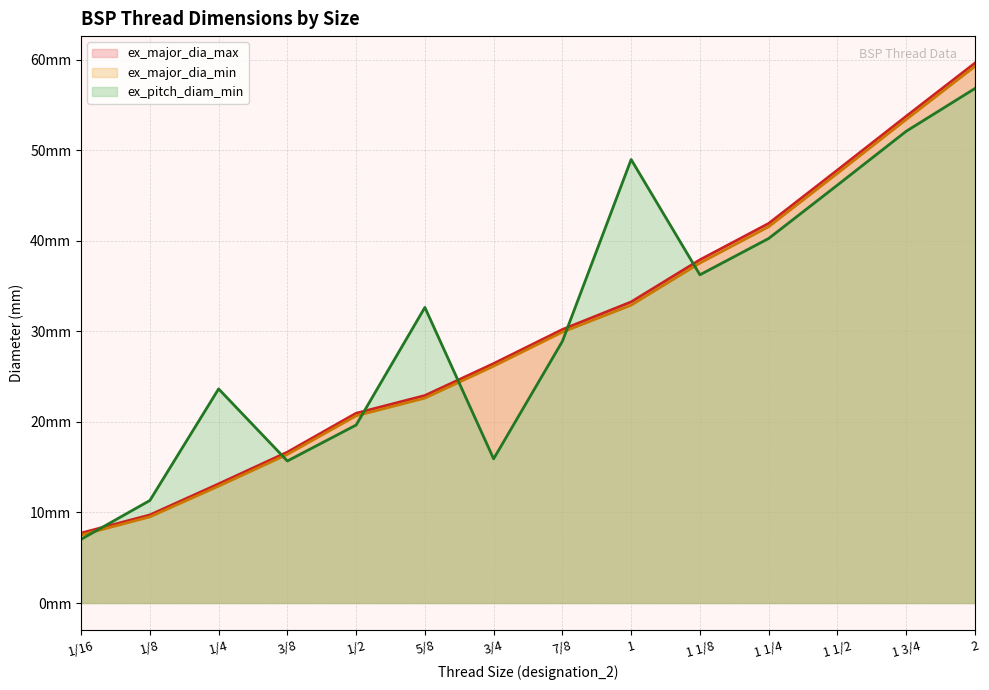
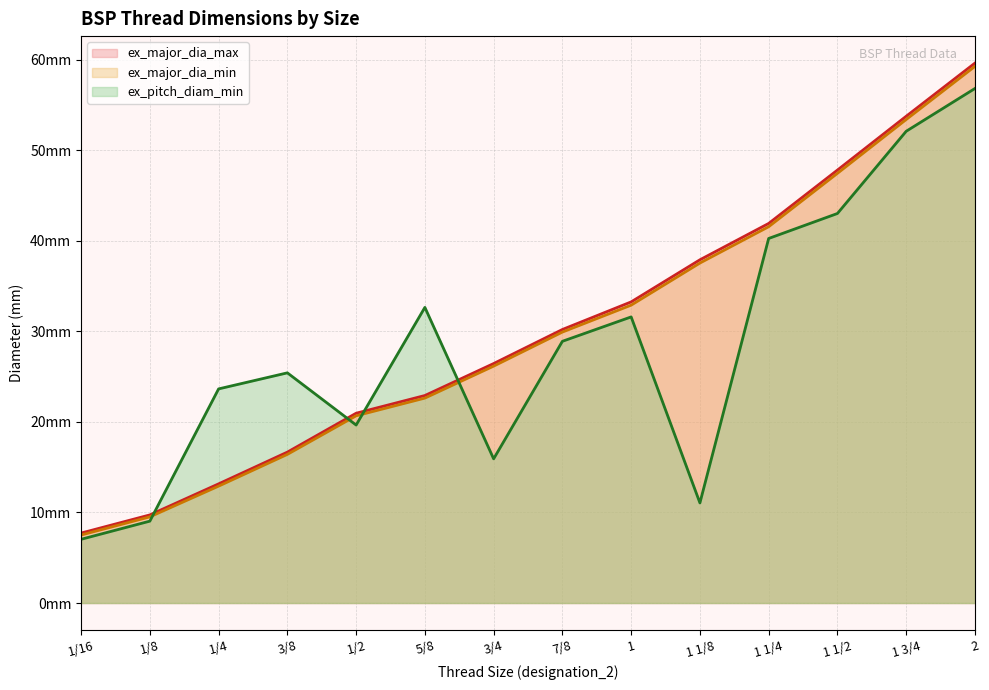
  {
    "ex_pitch_diam_min": {
      "1/16": "7mm",
-     "1/8": "11mm",
+     "1/8": "9mm",
      "1/4": "24mm",
-     "3/8": "16mm",
+     "3/8": "25mm",
      "1/2": "20mm",
      "5/8": "33mm",
      "3/4": "16mm",
      "7/8": "29mm",
-     "1": "49mm",
-     "1 1/8": "36mm",
+     "1": "32mm",
+     "1 1/8": "11mm",
      "1 1/4": "40mm",
-     "1 1/2": "46mm",
+     "1 1/2": "43mm",
      "1 3/4": "52mm",
      "2": "57mm"
    }
  }
